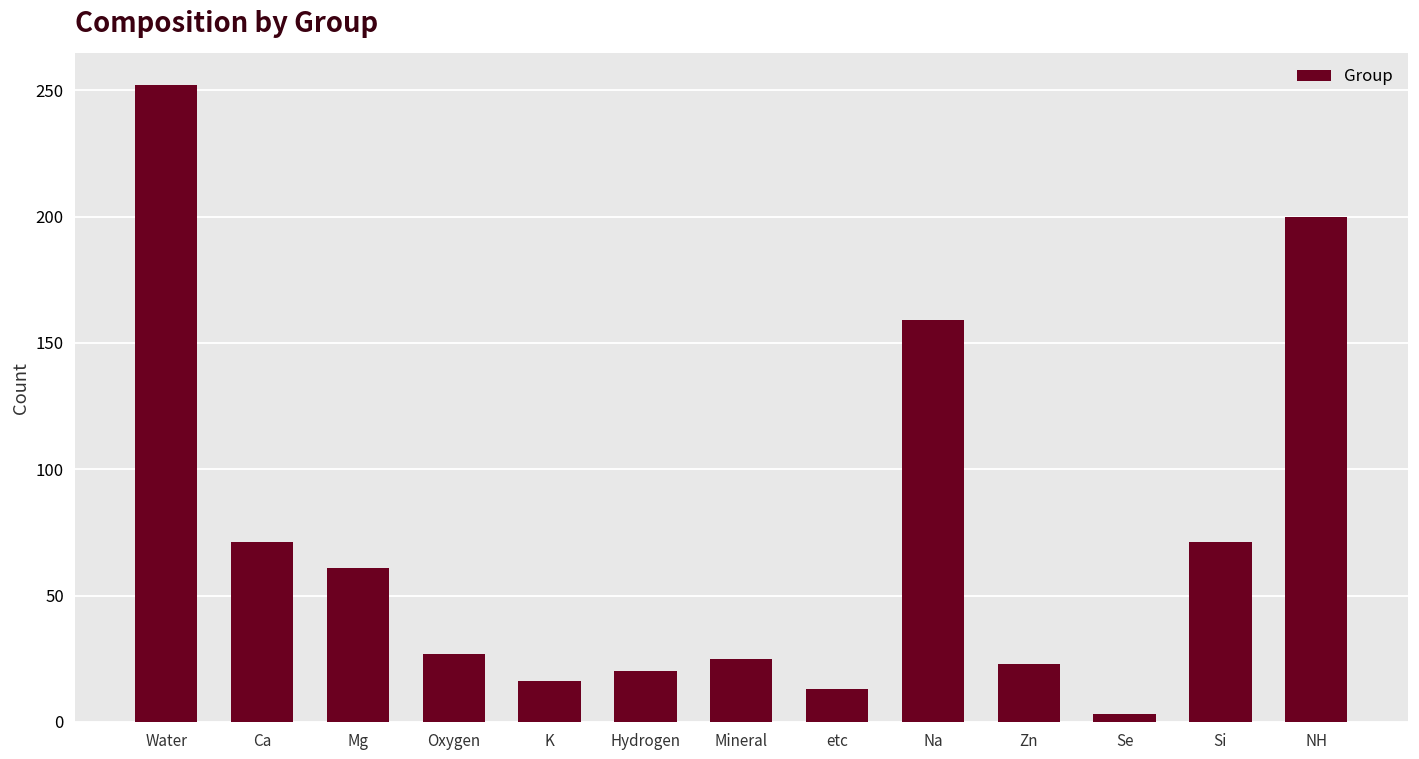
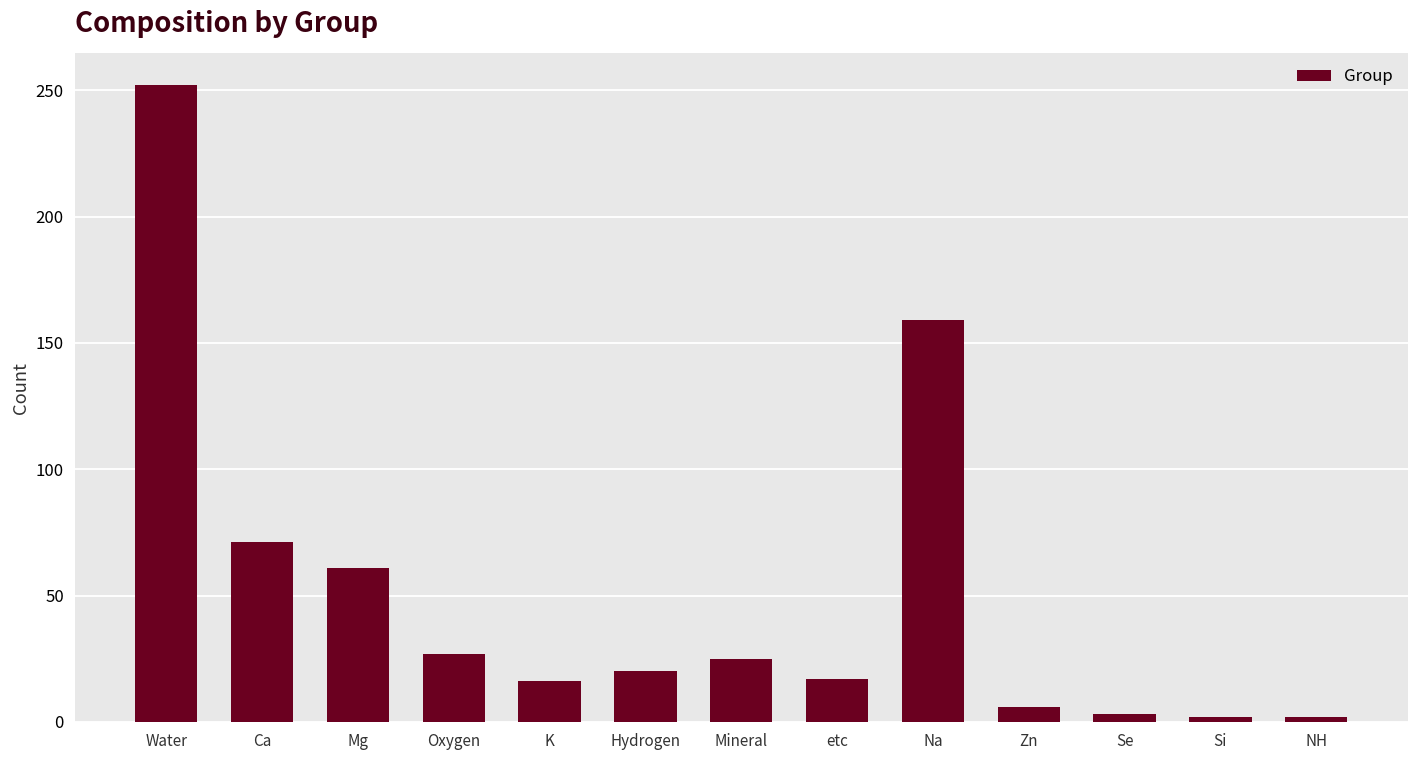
  {
    "Water": 252,
    "Ca": 71,
    "Mg": 61,
    "Oxygen": 27,
    "K": 16,
    "Hydrogen": 20,
    "Mineral": 25,
-   "etc": 13,
+   "etc": 17,
    "Na": 159,
-   "Zn": 23,
+   "Zn": 6,
    "Se": 3,
-   "Si": 71,
-   "NH": 200
+   "Si": 2,
+   "NH": 2
  }
